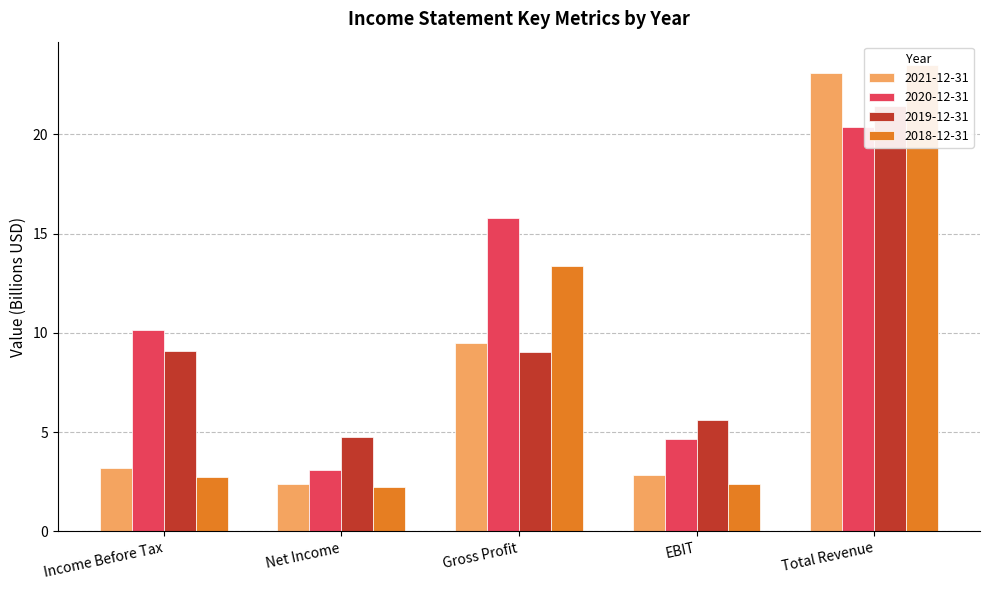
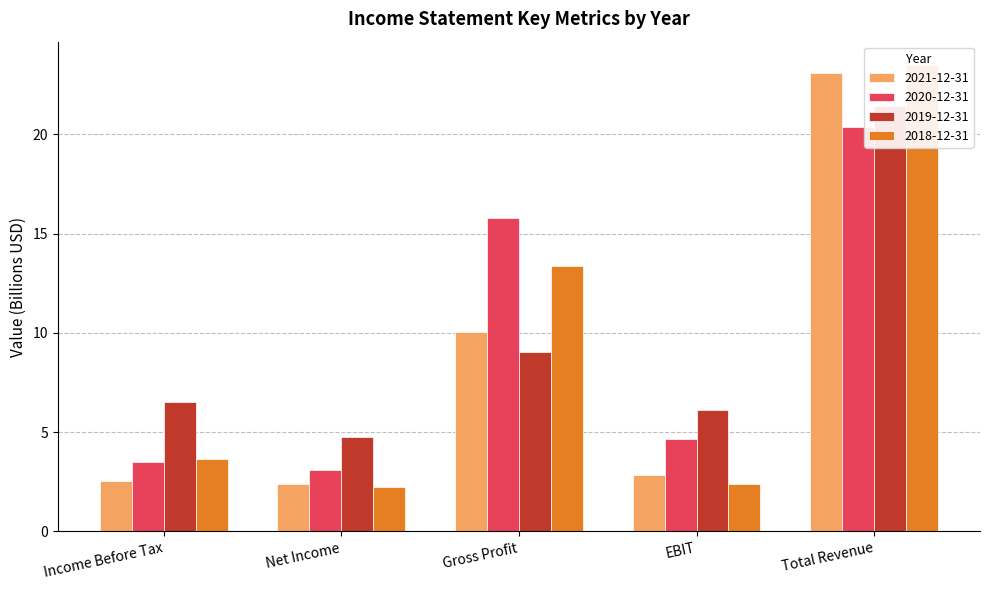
  {
    "2021-12-31": {
-     "Income Before Tax": 3.2,
+     "Income Before Tax": 2.6,
      "Net Income": 2.4,
-     "Gross Profit": 9.5,
+     "Gross Profit": 10.1,
      "EBIT": 2.8,
      "Total Revenue": 23.1
    },
    "2020-12-31": {
-     "Income Before Tax": 10.2,
+     "Income Before Tax": 3.5,
      "Net Income": 3.1,
      "Gross Profit": 15.8,
      "EBIT": 4.7,
      "Total Revenue": 20.4
    },
    "2019-12-31": {
-     "Income Before Tax": 9.1,
+     "Income Before Tax": 6.5,
      "Net Income": 4.7,
      "Gross Profit": 9.0,
-     "EBIT": 5.6
+     "EBIT": 6.1
    },
    "2018-12-31": {
-     "Income Before Tax": 2.7,
+     "Income Before Tax": 3.6,
      "Net Income": 2.2,
      "Gross Profit": 13.3,
      "EBIT": 2.4
    }
  }
